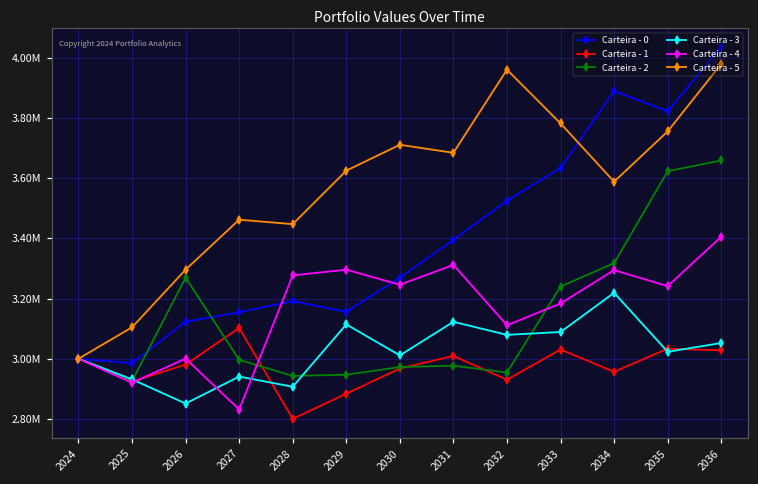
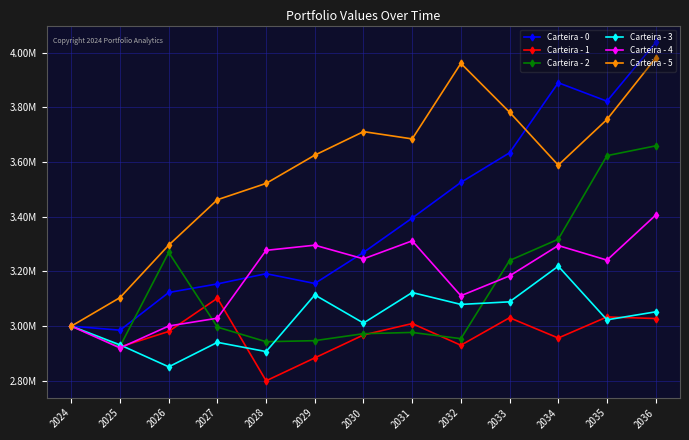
  {
    "Carteira - 0": {
      "2025": 2990000,
      "2026": 3120000,
      "2027": 3150000,
      "2028": 3190000,
      "2029": 3160000,
      "2030": 3270000,
      "2031": 3400000,
      "2032": 3530000,
      "2033": 3630000,
      "2034": 3890000,
      "2035": 3820000
    },
    "Carteira - 1": {
      "2026": 2980000,
      "2027": 3100000,
      "2028": 2800000,
      "2029": 2880000,
      "2031": 3010000,
      "2032": 2930000,
      "2033": 3030000,
      "2034": 2960000,
      "2035": 3030000,
      "2036": 3030000
    },
    "Carteira - 2": {
      "2026": 3270000,
      "2027": 3000000,
      "2028": 2940000,
      "2029": 2950000,
      "2031": 2980000,
      "2032": 2950000,
      "2033": 3240000,
      "2034": 3320000,
      "2035": 3620000,
      "2036": 3660000
    },
    "Carteira - 3": {
      "2026": 2850000,
      "2027": 2940000,
      "2028": 2910000,
      "2029": 3110000,
      "2030": 3010000,
      "2031": 3120000,
      "2032": 3080000,
      "2033": 3090000,
      "2034": 3220000,
      "2035": 3020000,
      "2036": 3050000
    },
    "Carteira - 4": {
      "2026": 3000000,
-     "2027": 2830000,
+     "2027": 3030000,
      "2028": 3280000,
      "2029": 3300000,
      "2030": 3250000,
      "2031": 3310000,
      "2032": 3110000,
      "2033": 3180000,
      "2034": 3290000,
      "2035": 3240000,
      "2036": 3410000
    },
    "Carteira - 5": {
      "2025": 3100000,
      "2026": 3300000,
      "2027": 3460000,
-     "2028": 3450000,
+     "2028": 3520000,
      "2029": 3630000,
      "2030": 3710000,
      "2031": 3680000,
      "2032": 3960000,
      "2033": 3780000,
      "2034": 3590000,
      "2035": 3760000
    }
  }
